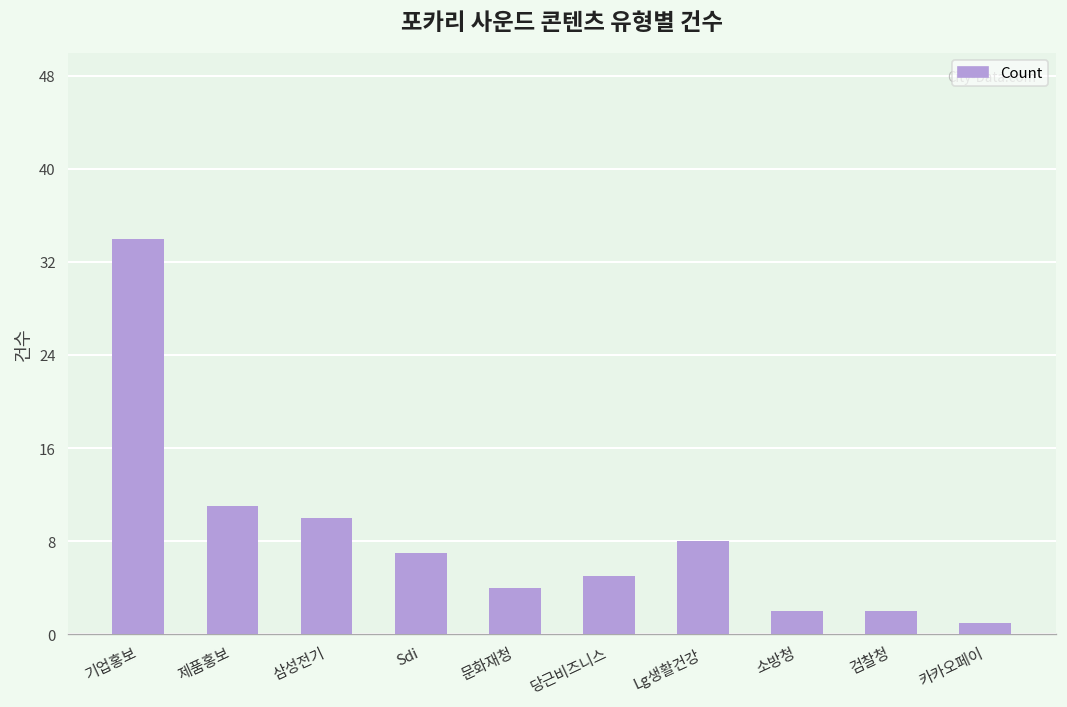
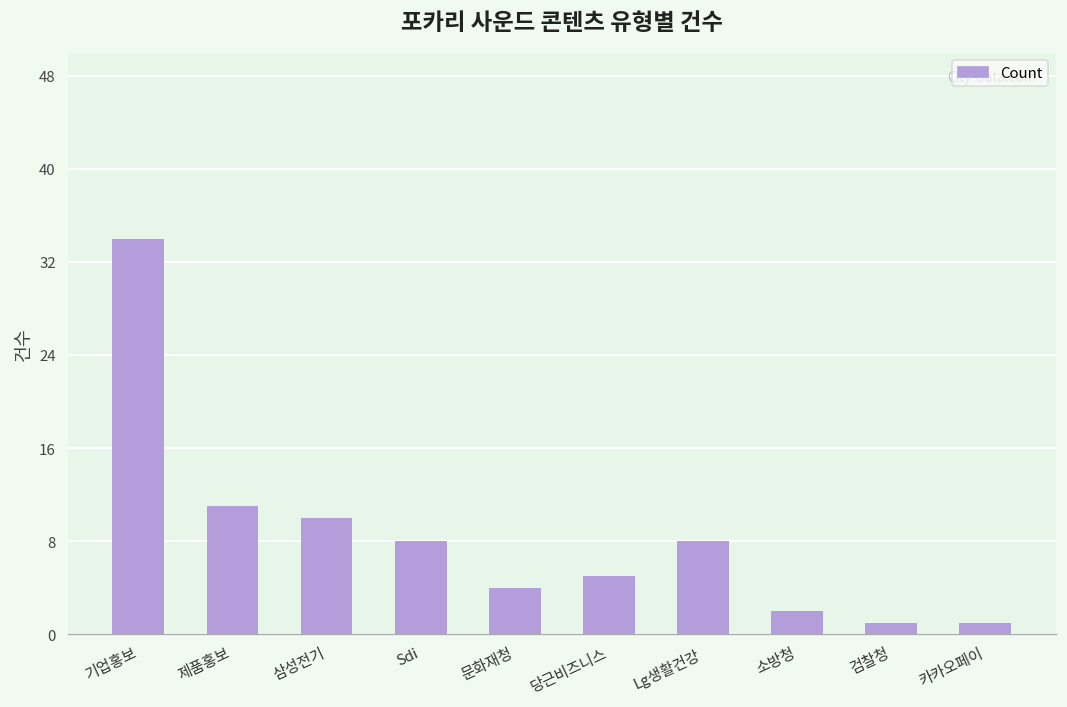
  {
    "기업홍보": 34,
    "제품홍보": 11,
    "삼성전기": 10,
-   "Sdi": 7,
+   "Sdi": 8,
    "문화재청": 4,
    "당근비즈니스": 5,
    "Lg생활건강": 8,
    "소방청": 2,
-   "검찰청": 2,
+   "검찰청": 1,
    "카카오페이": 1
  }
